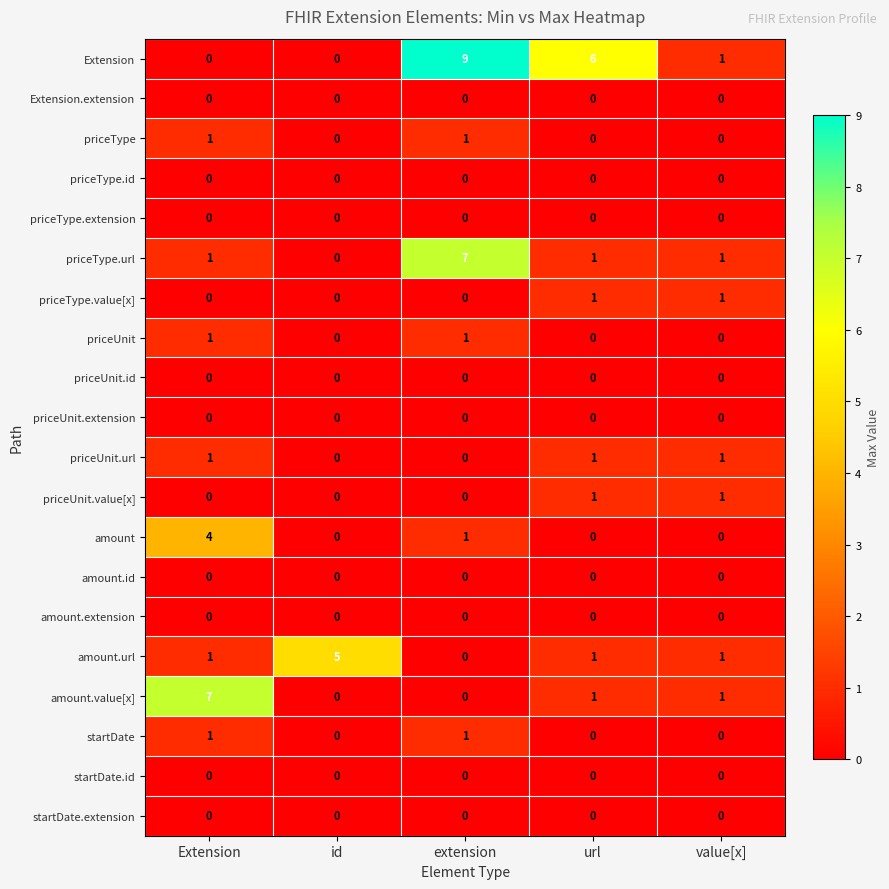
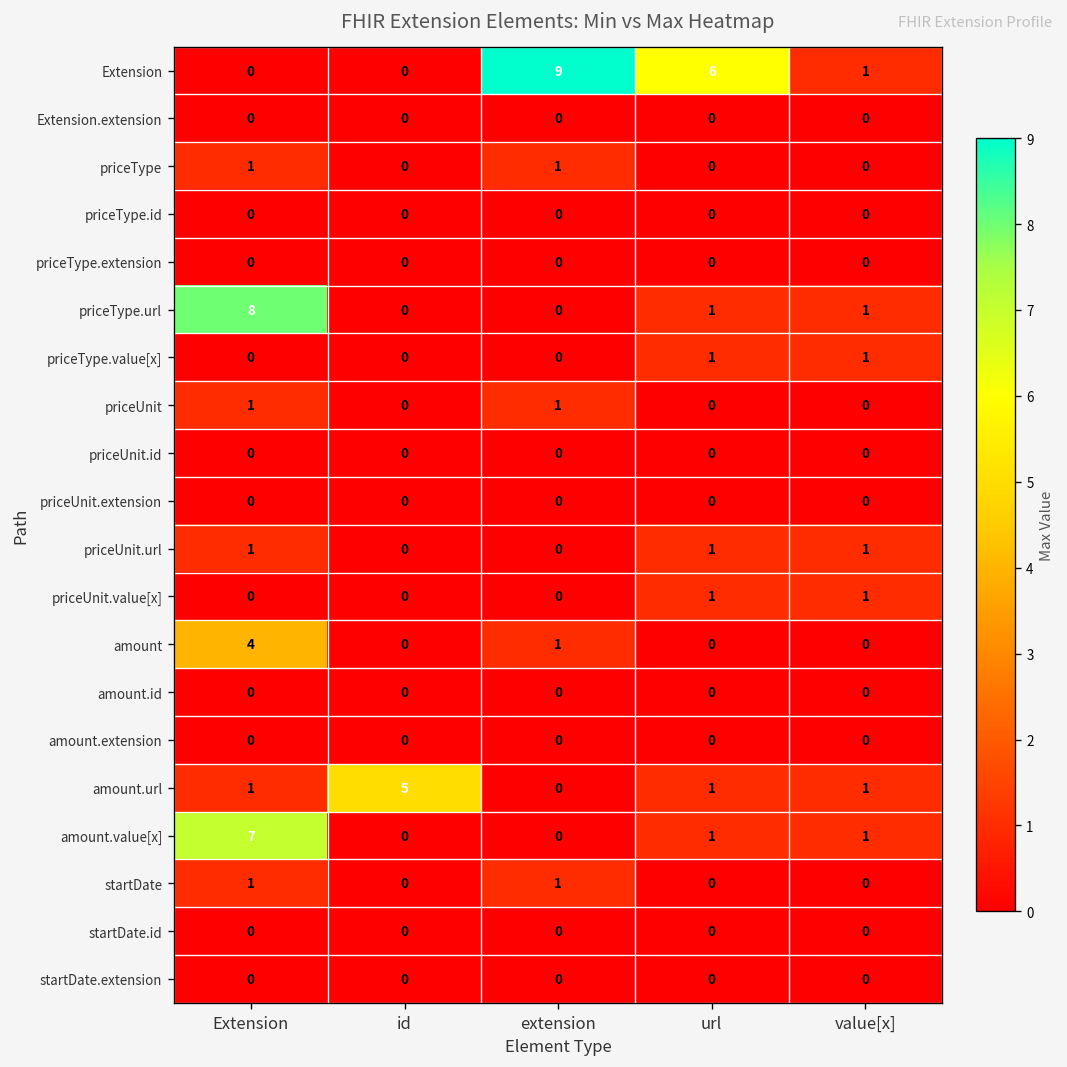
  {
    "Extension": {
      "Extension": 0,
      "id": 0,
      "extension": 9,
      "url": 6,
      "value[x]": 1
    },
    "Extension.extension": {
      "Extension": 0,
      "id": 0,
      "extension": 0,
      "url": 0,
      "value[x]": 0
    },
    "priceType": {
      "Extension": 1,
      "id": 0,
      "extension": 1,
      "url": 0,
      "value[x]": 0
    },
    "priceType.id": {
      "Extension": 0,
      "id": 0,
      "extension": 0,
      "url": 0,
      "value[x]": 0
    },
    "priceType.extension": {
      "Extension": 0,
      "id": 0,
      "extension": 0,
      "url": 0,
      "value[x]": 0
    },
    "priceType.url": {
-     "Extension": 1,
+     "Extension": 8,
      "id": 0,
-     "extension": 7,
+     "extension": 0,
      "url": 1,
      "value[x]": 1
    },
    "priceType.value[x]": {
      "Extension": 0,
      "id": 0,
      "extension": 0,
      "url": 1,
      "value[x]": 1
    },
    "priceUnit": {
      "Extension": 1,
      "id": 0,
      "extension": 1,
      "url": 0,
      "value[x]": 0
    },
    "priceUnit.id": {
      "Extension": 0,
      "id": 0,
      "extension": 0,
      "url": 0,
      "value[x]": 0
    },
    "priceUnit.extension": {
      "Extension": 0,
      "id": 0,
      "extension": 0,
      "url": 0,
      "value[x]": 0
    },
    "priceUnit.url": {
      "Extension": 1,
      "id": 0,
      "extension": 0,
      "url": 1,
      "value[x]": 1
    },
    "priceUnit.value[x]": {
      "Extension": 0,
      "id": 0,
      "extension": 0,
      "url": 1,
      "value[x]": 1
    },
    "amount": {
      "Extension": 4,
      "id": 0,
      "extension": 1,
      "url": 0,
      "value[x]": 0
    },
    "amount.id": {
      "Extension": 0,
      "id": 0,
      "extension": 0,
      "url": 0,
      "value[x]": 0
    },
    "amount.extension": {
      "Extension": 0,
      "id": 0,
      "extension": 0,
      "url": 0,
      "value[x]": 0
    },
    "amount.url": {
      "Extension": 1,
      "id": 5,
      "extension": 0,
      "url": 1,
      "value[x]": 1
    },
    "amount.value[x]": {
      "Extension": 7,
      "id": 0,
      "extension": 0,
      "url": 1,
      "value[x]": 1
    },
    "startDate": {
      "Extension": 1,
      "id": 0,
      "extension": 1,
      "url": 0,
      "value[x]": 0
    },
    "startDate.id": {
      "Extension": 0,
      "id": 0,
      "extension": 0,
      "url": 0,
      "value[x]": 0
    },
    "startDate.extension": {
      "Extension": 0,
      "id": 0,
      "extension": 0,
      "url": 0,
      "value[x]": 0
    }
  }
